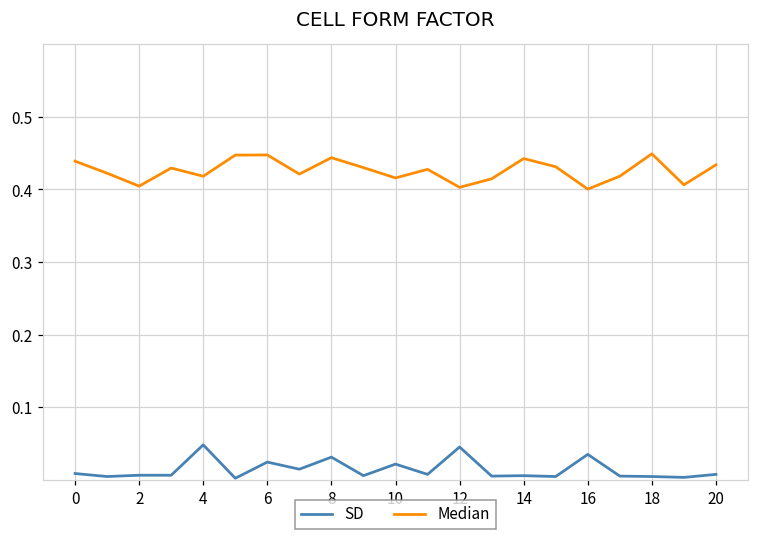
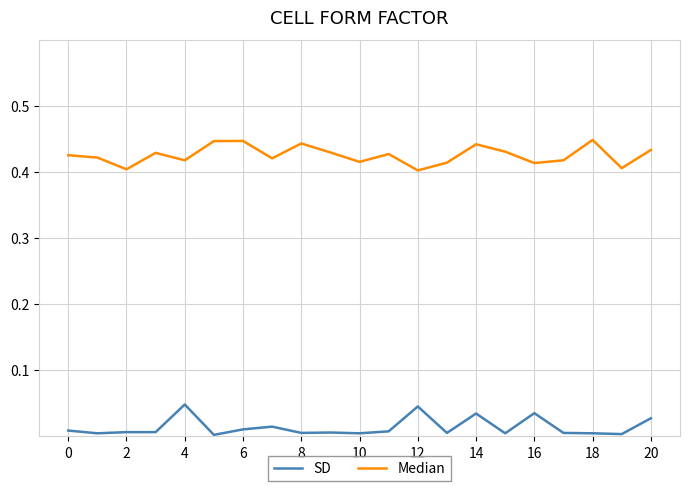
  {
    "SD": {
      "0": 0.01,
      "2": 0.01,
      "4": 0.05,
-     "6": 0.02,
-     "8": 0.03,
-     "10": 0.02,
+     "6": 0.01,
+     "8": 0.01,
+     "10": 0.00,
      "12": 0.05,
-     "14": 0.01,
+     "14": 0.03,
      "16": 0.04,
      "18": 0.00,
-     "20": 0.01
+     "20": 0.03
    },
    "Median": {
-     "0": 0.44,
+     "0": 0.43,
      "2": 0.40,
      "4": 0.42,
      "6": 0.45,
      "8": 0.44,
      "10": 0.42,
      "12": 0.40,
      "14": 0.44,
-     "16": 0.40,
+     "16": 0.41,
      "18": 0.45,
      "20": 0.43
    }
  }
